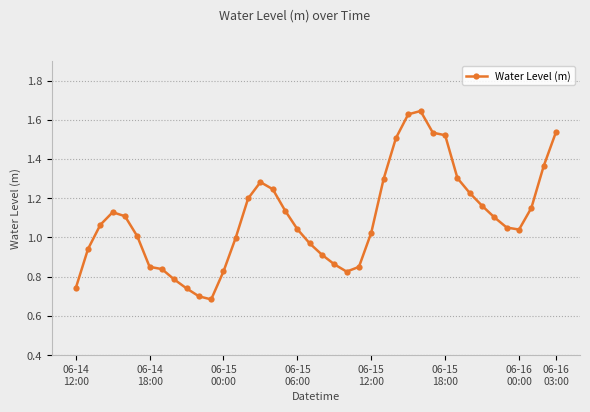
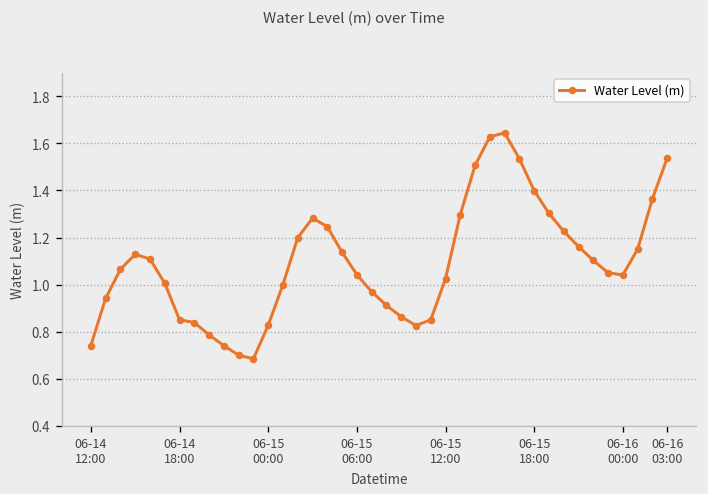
  {
    "06-14 12:00": 0.74,
    "06-14 18:00": 0.85,
    "06-15 00:00": 0.83,
    "06-15 06:00": 1.04,
    "06-15 12:00": 1.02,
-   "06-15 18:00": 1.52,
+   "06-15 18:00": 1.40,
    "06-16 00:00": 1.04,
    "06-16 03:00": 1.54
  }
